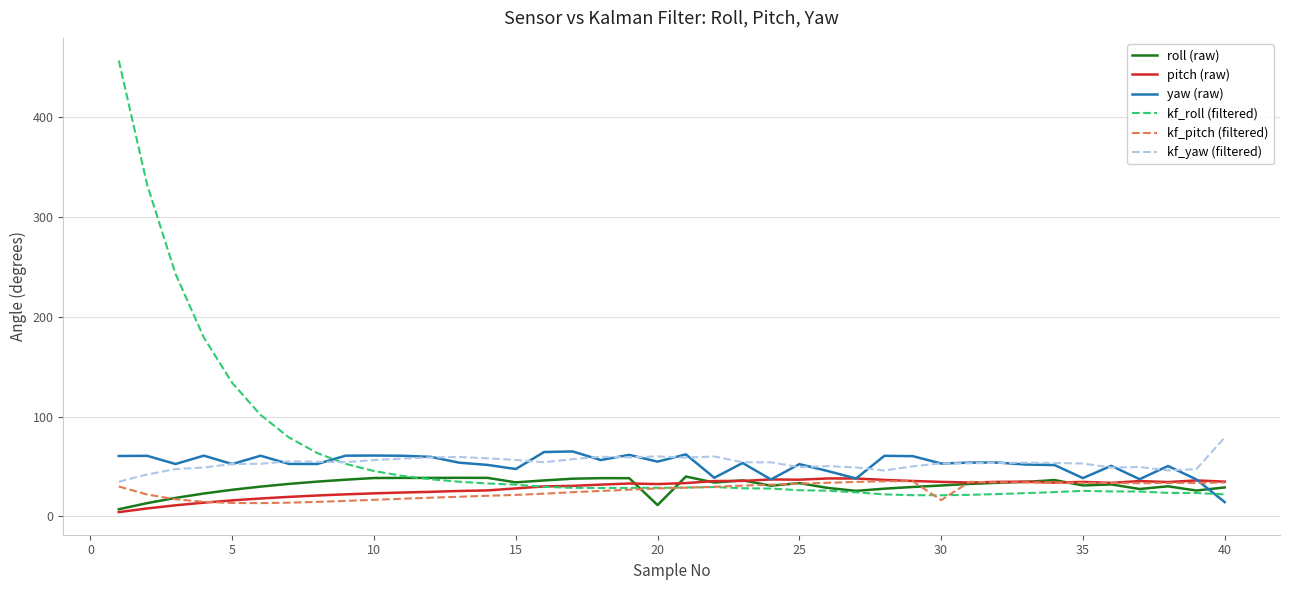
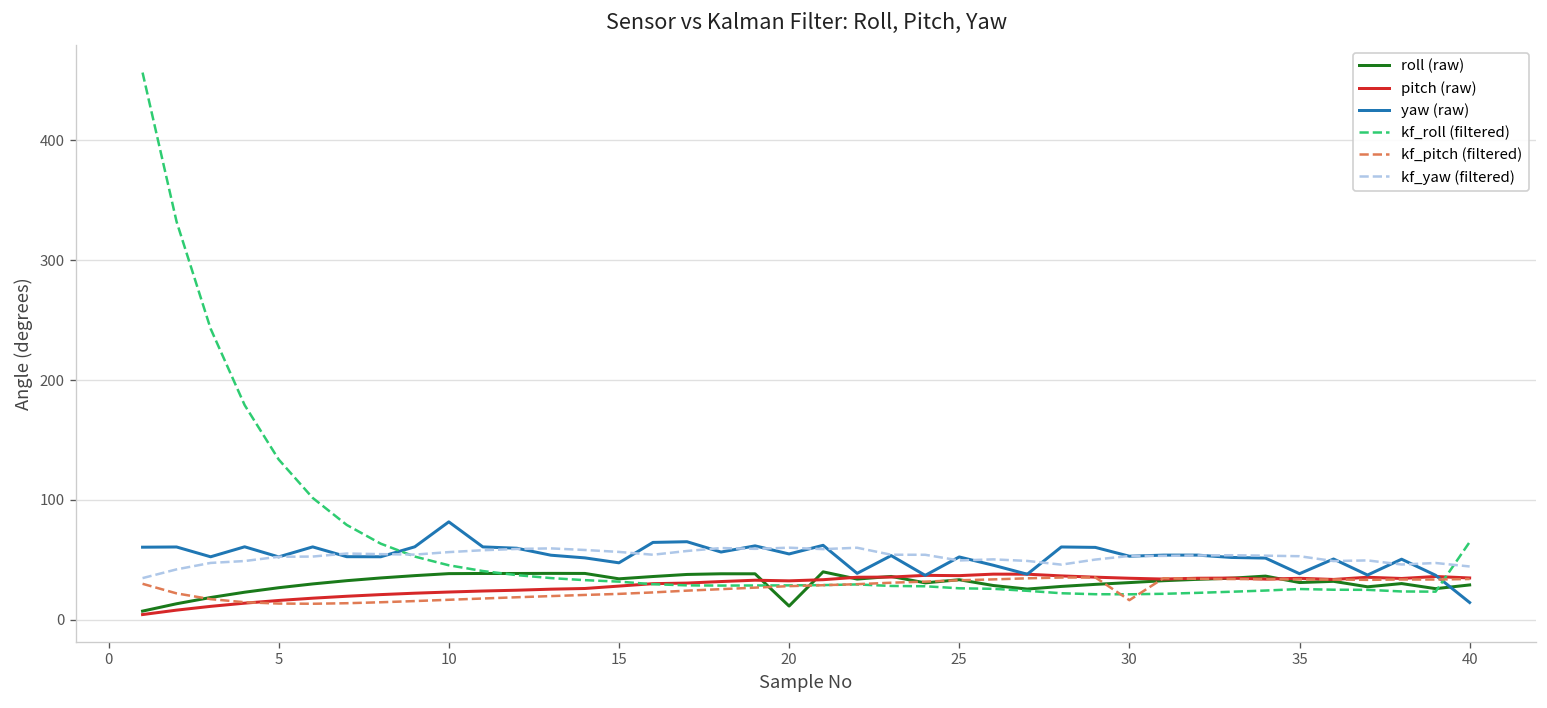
  {
    "roll (raw)": {
      "5": 30,
      "10": 40,
      "20": 10,
      "30": 30,
      "35": 30,
      "40": 30
    },
    "pitch (raw)": {
      "5": 20,
      "10": 20,
      "15": 30,
      "20": 30,
      "25": 40,
      "30": 30
    },
    "yaw (raw)": {
-     "10": 60,
+     "10": 80,
      "15": 50,
      "20": 50,
      "25": 50,
      "35": 40,
      "40": 10
    },
    "kf_roll (filtered)": {
      "5": 130,
      "10": 50,
      "25": 30,
      "30": 20,
      "35": 30,
-     "40": 20
+     "40": 60
    },
    "kf_pitch (filtered)": {
      "5": 10,
      "10": 20,
      "15": 20,
      "30": 20
    },
    "kf_yaw (filtered)": {
      "10": 60,
      "15": 60,
      "20": 60,
      "25": 50,
      "35": 50,
-     "40": 80
+     "40": 40
    }
  }
